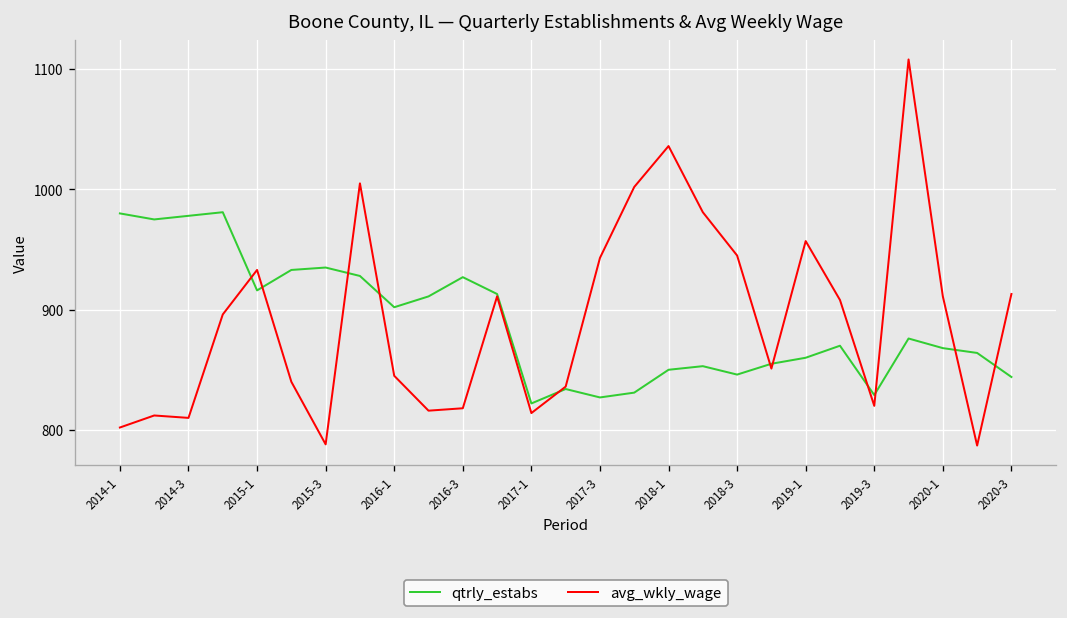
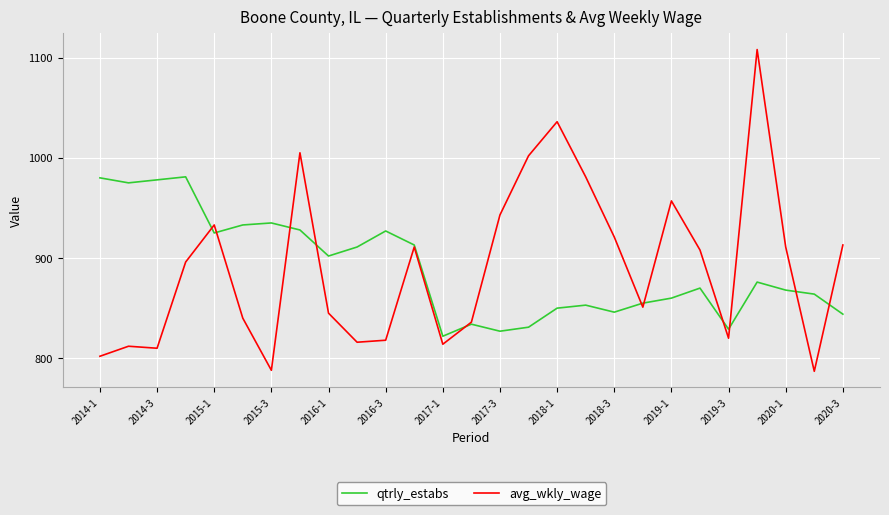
  {
    "qtrly_estabs": {
      "2014-1": 980,
      "2014-3": 978,
-     "2015-1": 916,
+     "2015-1": 925,
      "2015-3": 935,
      "2016-1": 902,
      "2016-3": 927,
      "2017-1": 822,
      "2017-3": 827,
      "2018-1": 850,
      "2018-3": 846,
      "2019-1": 860,
      "2019-3": 829,
      "2020-1": 868,
      "2020-3": 844
    },
    "avg_wkly_wage": {
      "2014-1": 802,
      "2014-3": 810,
      "2015-1": 933,
      "2015-3": 788,
      "2016-1": 845,
      "2016-3": 818,
      "2017-1": 814,
      "2017-3": 943,
      "2018-1": 1036,
-     "2018-3": 945,
+     "2018-3": 921,
      "2019-1": 957,
      "2019-3": 820,
      "2020-1": 911,
      "2020-3": 913
    }
  }
